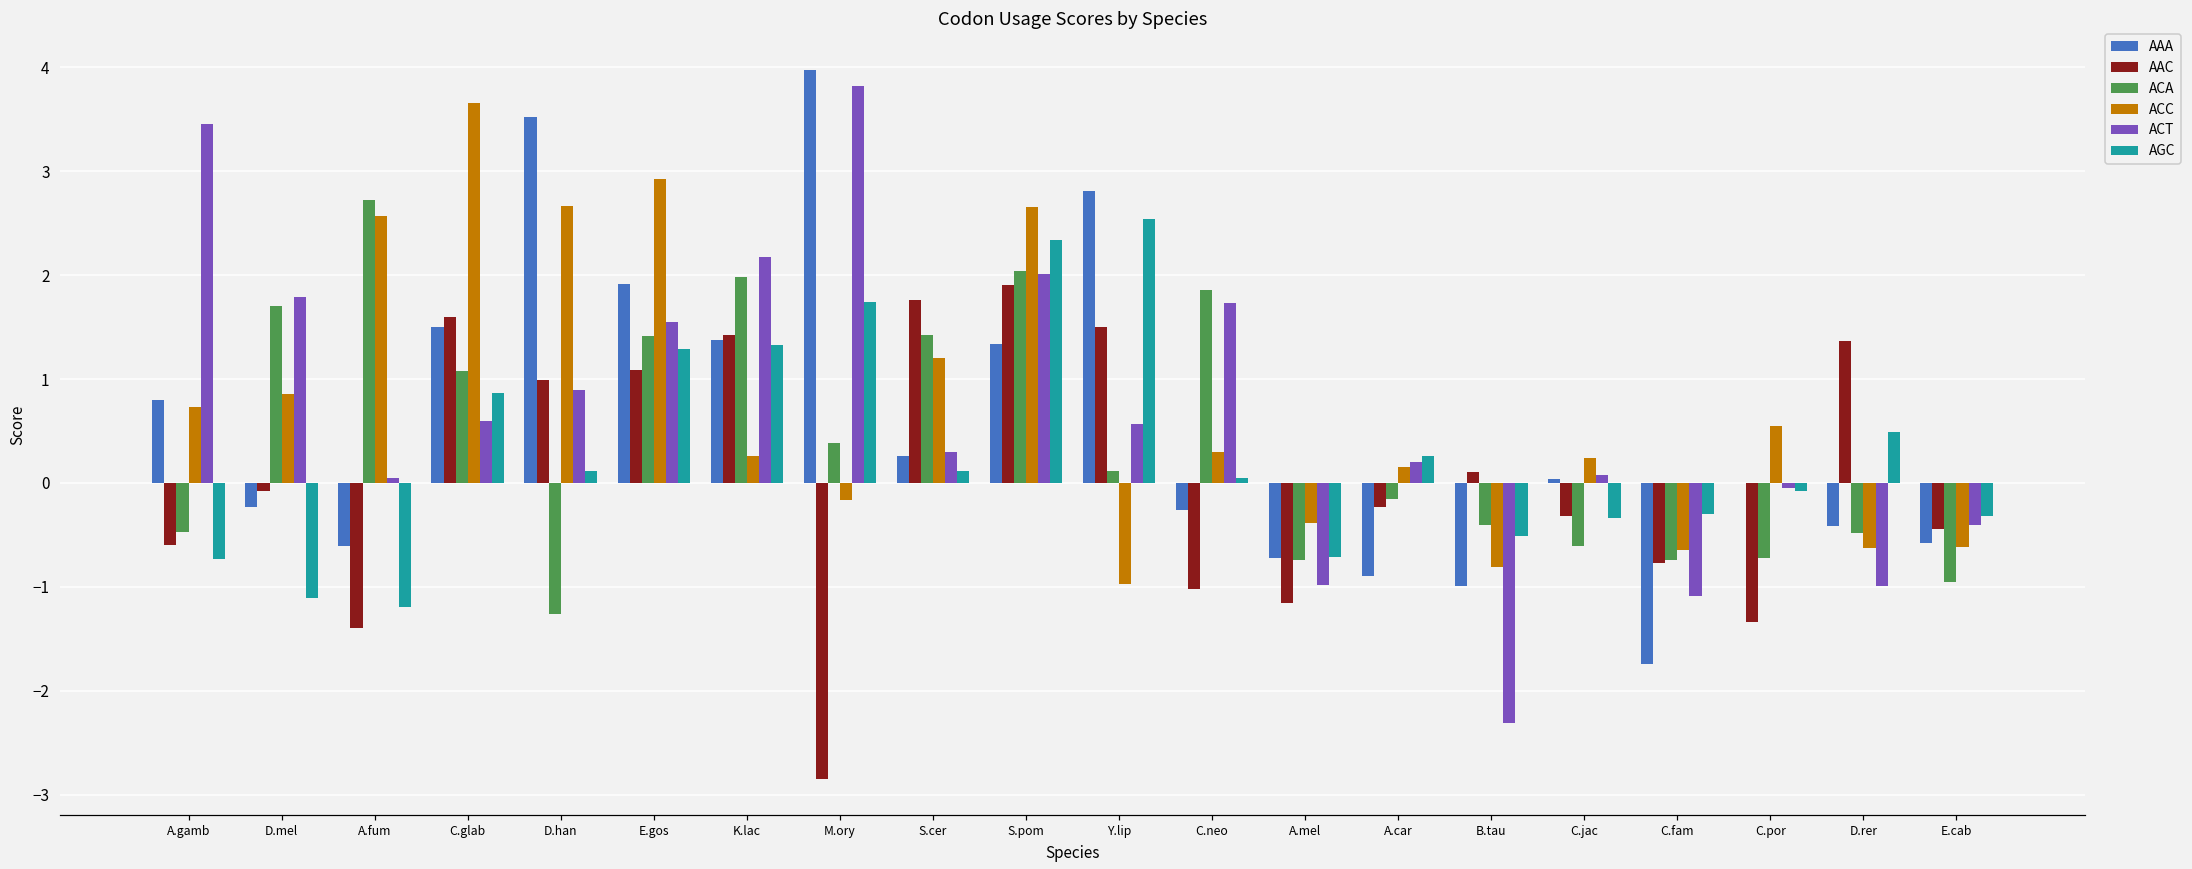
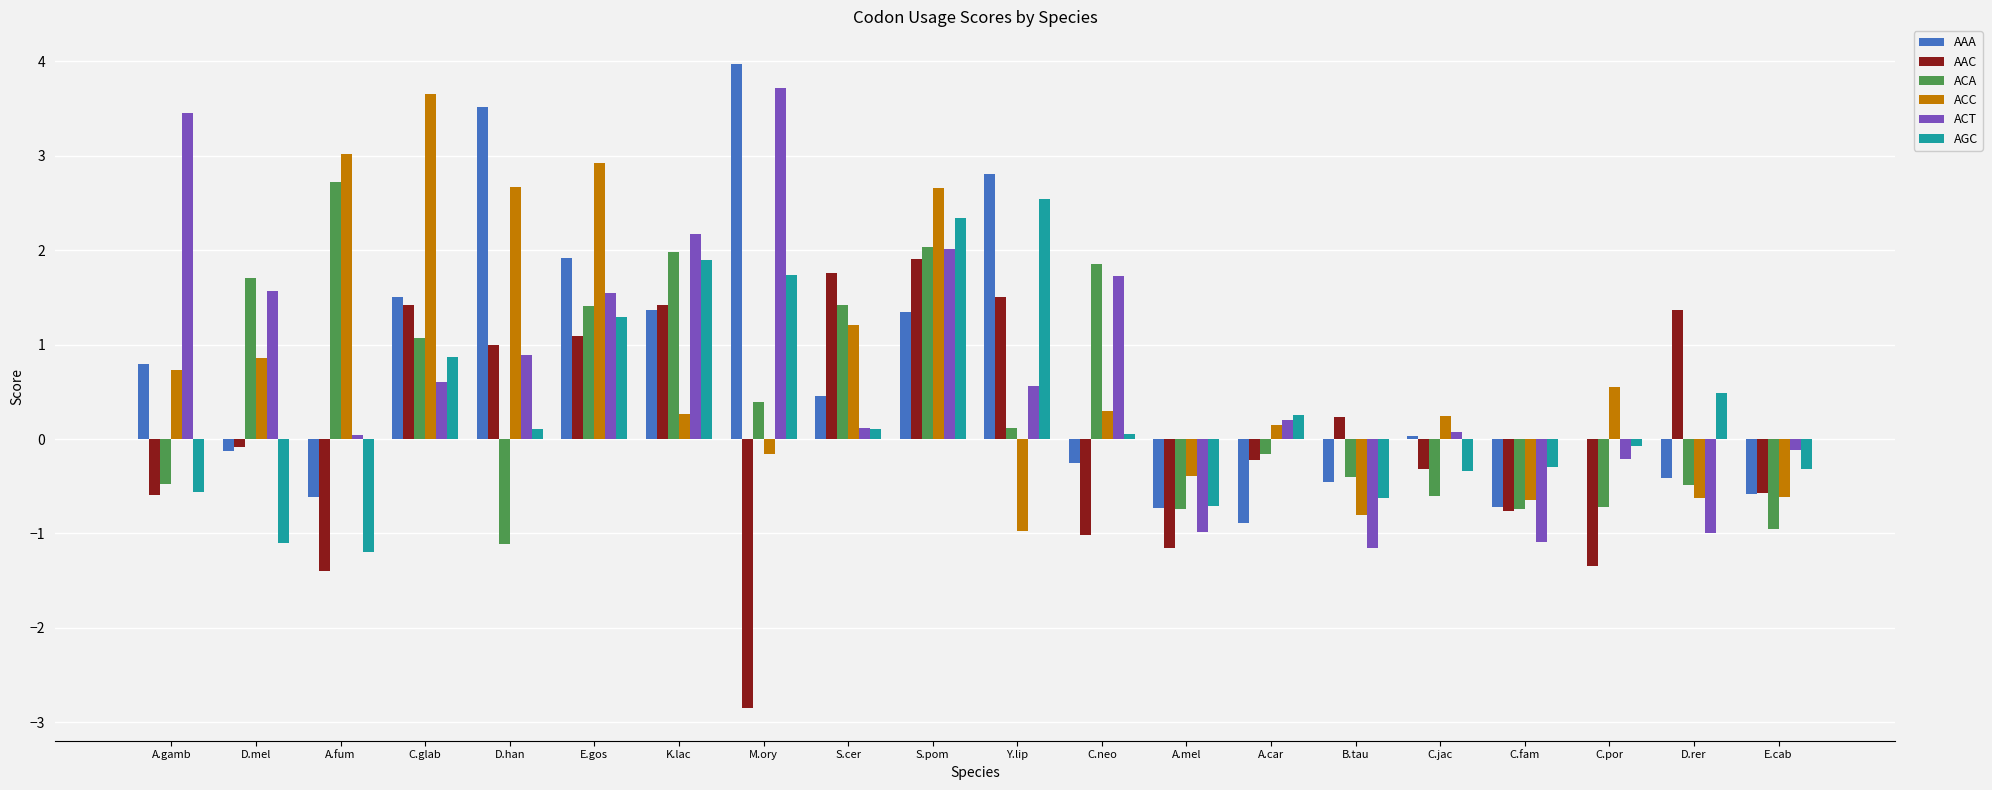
  {
    "AAA": {
      "A.gamb": 0.8,
-     "D.mel": -0.2,
+     "D.mel": -0.1,
      "A.fum": -0.6,
      "C.glab": 1.5,
      "D.han": 3.5,
      "E.gos": 1.9,
      "K.lac": 1.4,
      "M.ory": 4.0,
-     "S.cer": 0.3,
+     "S.cer": 0.5,
      "S.pom": 1.3,
      "Y.lip": 2.8,
      "C.neo": -0.3,
      "A.mel": -0.7,
      "A.car": -0.9,
-     "B.tau": -1.0,
+     "B.tau": -0.5,
      "C.jac": 0.0,
-     "C.fam": -1.7,
+     "C.fam": -0.7,
      "D.rer": -0.4,
      "E.cab": -0.6
    },
    "AAC": {
      "A.gamb": -0.6,
      "D.mel": -0.1,
      "A.fum": -1.4,
-     "C.glab": 1.6,
+     "C.glab": 1.4,
      "D.han": 1.0,
      "E.gos": 1.1,
      "K.lac": 1.4,
      "M.ory": -2.9,
      "S.cer": 1.8,
      "S.pom": 1.9,
      "Y.lip": 1.5,
      "C.neo": -1.0,
      "A.mel": -1.2,
      "A.car": -0.2,
-     "B.tau": 0.1,
+     "B.tau": 0.2,
      "C.jac": -0.3,
      "C.fam": -0.8,
      "C.por": -1.3,
      "D.rer": 1.4,
-     "E.cab": -0.4
+     "E.cab": -0.6
    },
    "ACA": {
      "A.gamb": -0.5,
      "D.mel": 1.7,
      "A.fum": 2.7,
      "C.glab": 1.1,
-     "D.han": -1.3,
+     "D.han": -1.1,
      "E.gos": 1.4,
      "K.lac": 2.0,
      "M.ory": 0.4,
      "S.cer": 1.4,
      "S.pom": 2.0,
      "Y.lip": 0.1,
      "C.neo": 1.9,
      "A.mel": -0.7,
      "A.car": -0.2,
      "B.tau": -0.4,
      "C.jac": -0.6,
      "C.fam": -0.7,
      "C.por": -0.7,
      "D.rer": -0.5,
      "E.cab": -0.9
    },
    "ACC": {
      "A.gamb": 0.7,
      "D.mel": 0.9,
-     "A.fum": 2.6,
+     "A.fum": 3.0,
      "C.glab": 3.7,
      "D.han": 2.7,
      "E.gos": 2.9,
      "K.lac": 0.3,
      "M.ory": -0.2,
      "S.cer": 1.2,
      "S.pom": 2.7,
      "Y.lip": -1.0,
      "C.neo": 0.3,
      "A.mel": -0.4,
      "A.car": 0.2,
      "B.tau": -0.8,
      "C.jac": 0.2,
      "C.fam": -0.6,
      "C.por": 0.5,
      "D.rer": -0.6,
      "E.cab": -0.6
    },
    "ACT": {
      "A.gamb": 3.5,
-     "D.mel": 1.8,
+     "D.mel": 1.6,
      "A.fum": 0.0,
      "C.glab": 0.6,
      "D.han": 0.9,
      "E.gos": 1.5,
      "K.lac": 2.2,
-     "M.ory": 3.8,
-     "S.cer": 0.3,
+     "M.ory": 3.7,
+     "S.cer": 0.1,
      "S.pom": 2.0,
      "Y.lip": 0.6,
      "C.neo": 1.7,
      "A.mel": -1.0,
      "A.car": 0.2,
-     "B.tau": -2.3,
+     "B.tau": -1.2,
      "C.jac": 0.1,
      "C.fam": -1.1,
-     "C.por": 0.0,
+     "C.por": -0.2,
      "D.rer": -1.0,
-     "E.cab": -0.4
+     "E.cab": -0.1
    },
    "AGC": {
-     "A.gamb": -0.7,
+     "A.gamb": -0.6,
      "D.mel": -1.1,
      "A.fum": -1.2,
      "C.glab": 0.9,
      "D.han": 0.1,
      "E.gos": 1.3,
-     "K.lac": 1.3,
+     "K.lac": 1.9,
      "M.ory": 1.7,
      "S.cer": 0.1,
      "S.pom": 2.3,
      "Y.lip": 2.5,
      "C.neo": 0.1,
      "A.mel": -0.7,
      "A.car": 0.3,
-     "B.tau": -0.5,
+     "B.tau": -0.6,
      "C.jac": -0.3,
      "C.fam": -0.3,
      "C.por": -0.1,
      "D.rer": 0.5,
      "E.cab": -0.3
    }
  }
